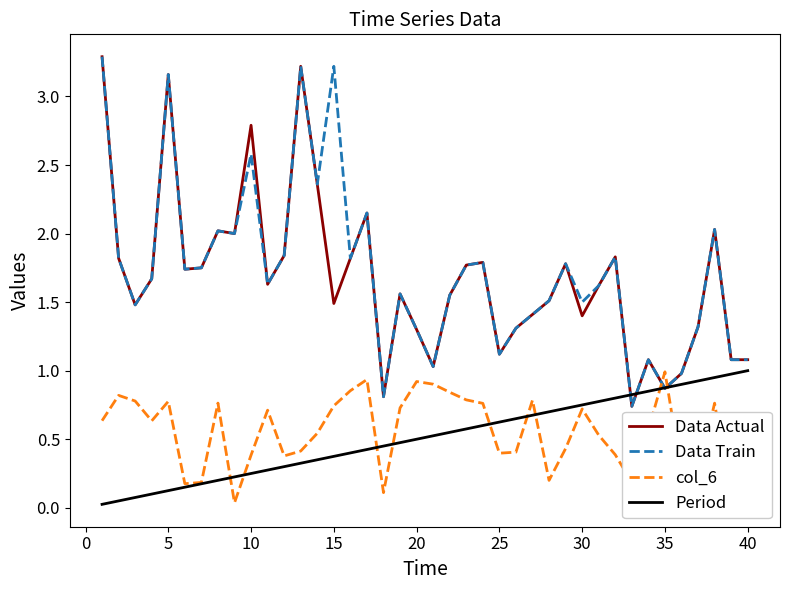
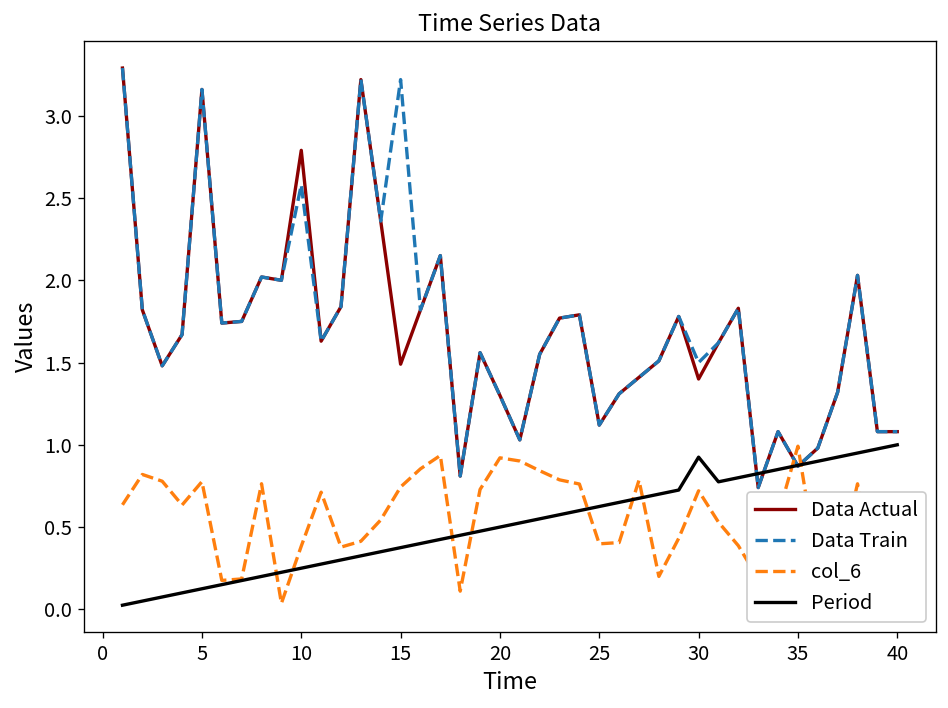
  {
    "Data Actual": {
      "10": 2.79,
      "15": 1.49,
      "30": 1.40
    },
    "Data Train": {
      "10": 2.58,
      "15": 3.22,
      "30": 1.50
    },
    "col_6": {
      "5": 0.78,
      "10": 0.38,
      "15": 0.74,
      "20": 0.92,
      "25": 0.40,
      "30": 0.72,
      "35": 0.99
    },
    "Period": {
      "5": 0.13,
      "10": 0.25,
      "15": 0.38,
      "20": 0.50,
      "25": 0.63,
-     "30": 0.75,
+     "30": 0.93,
      "40": 1.00
    }
  }
